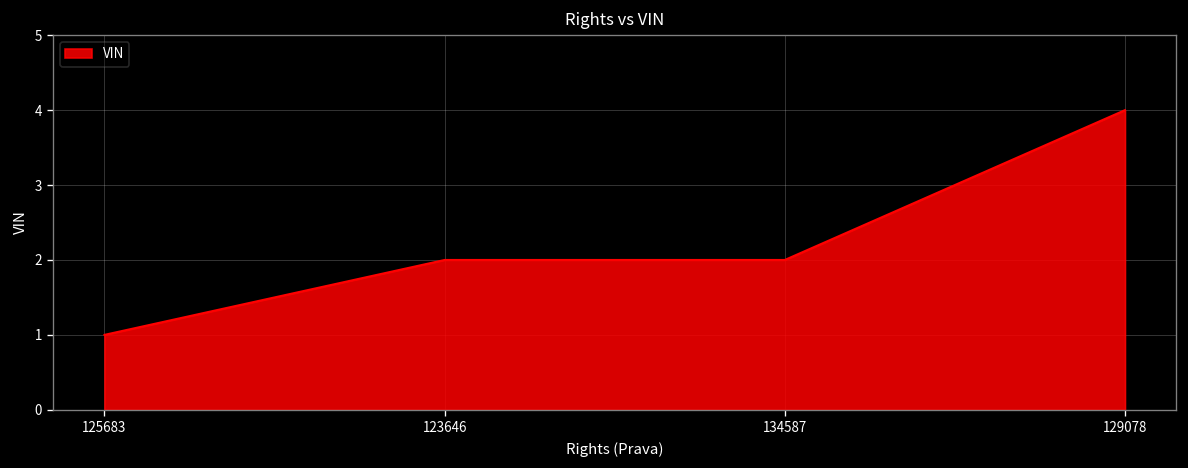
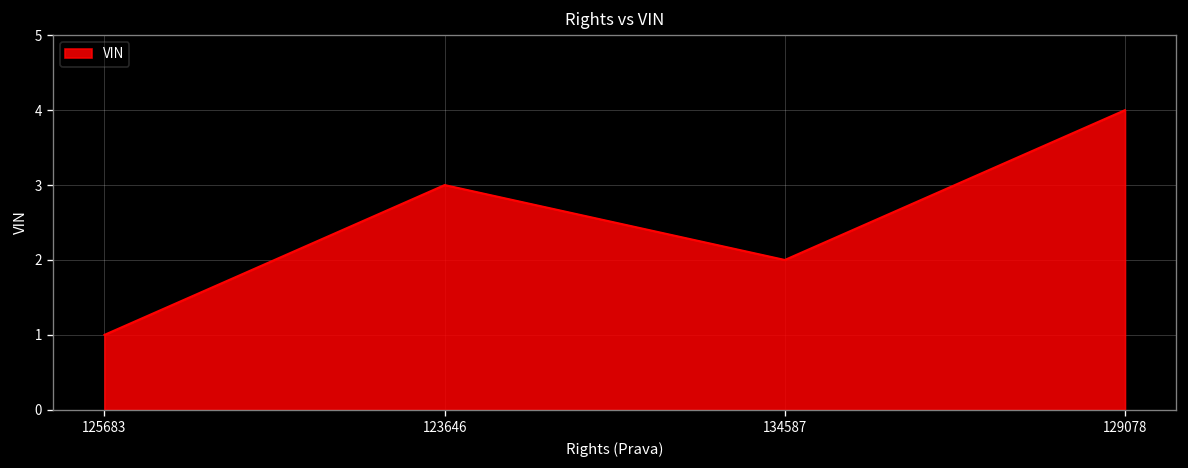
  {
    "125683": 1,
-   "123646": 2,
+   "123646": 3,
    "134587": 2,
    "129078": 4
  }
